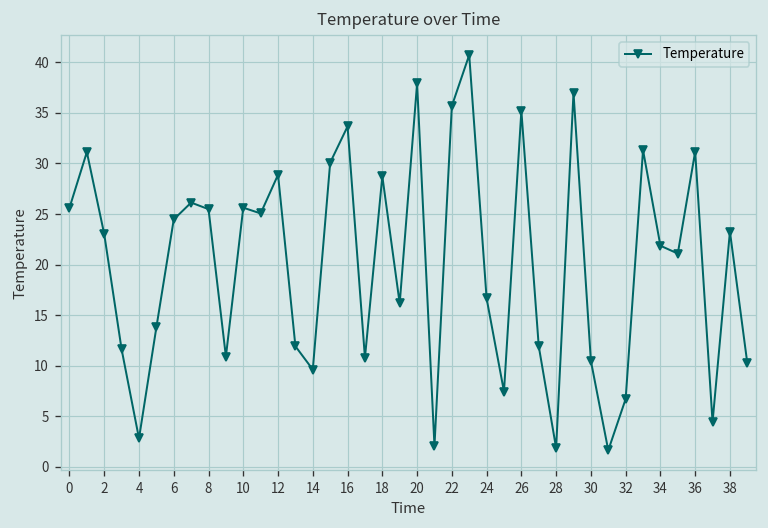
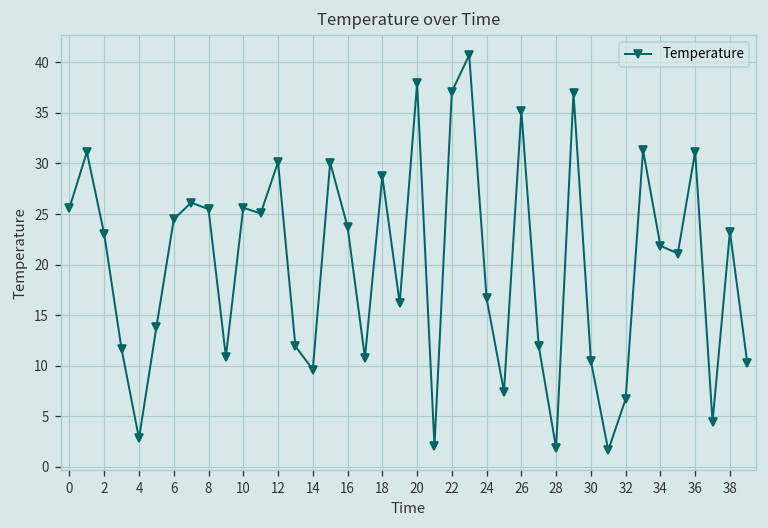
  {
    "0": 26,
    "2": 23,
    "4": 3,
    "6": 24,
    "8": 25,
    "10": 26,
-   "12": 29,
+   "12": 30,
    "14": 10,
-   "16": 34,
+   "16": 24,
    "18": 29,
    "20": 38,
-   "22": 36,
+   "22": 37,
    "24": 17,
    "26": 35,
    "28": 2,
    "30": 10,
    "32": 7,
    "34": 22,
    "36": 31,
    "38": 23
  }
